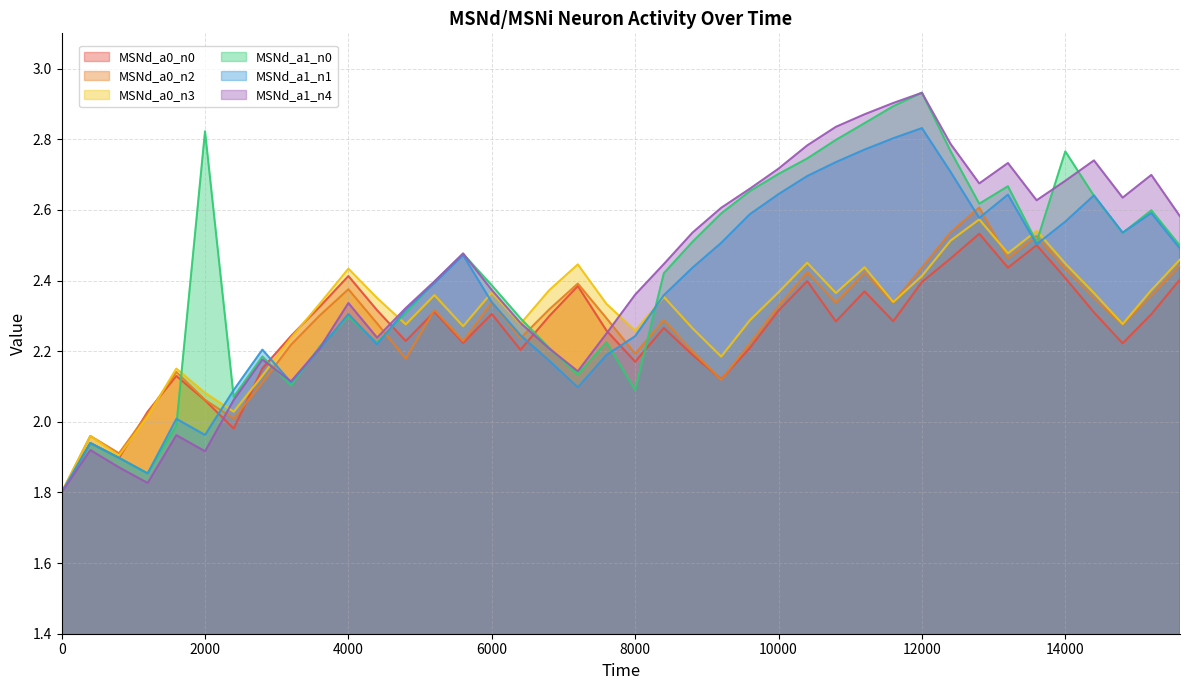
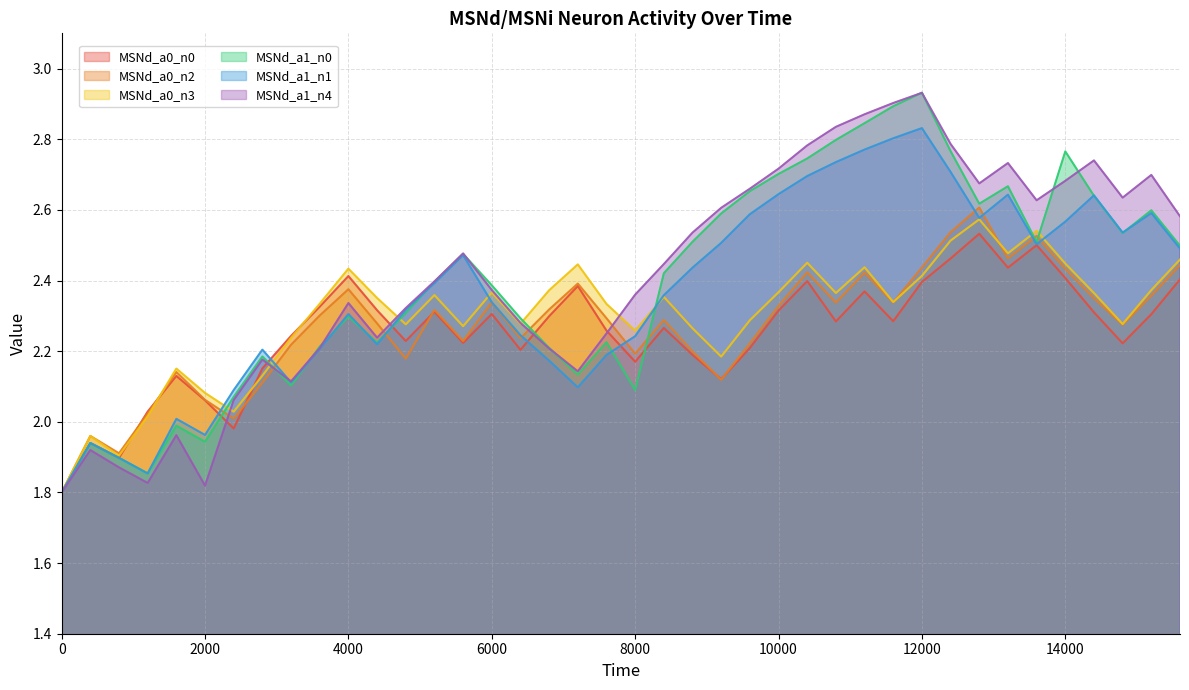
  {
    "MSNd_a1_n0": {
-     "2000": 2.82,
+     "2000": 1.94,
      "4000": 2.30,
      "6000": 2.39,
      "8000": 2.09,
      "10000": 2.70,
      "14000": 2.77
    },
    "MSNd_a1_n1": {
      "2000": 1.96,
      "4000": 2.31,
      "8000": 2.24,
      "10000": 2.64,
      "12000": 2.83,
      "14000": 2.57
    },
    "MSNd_a1_n4": {
-     "2000": 1.92,
+     "2000": 1.82,
      "4000": 2.34,
      "8000": 2.36,
      "10000": 2.72,
      "14000": 2.68
    }
  }
